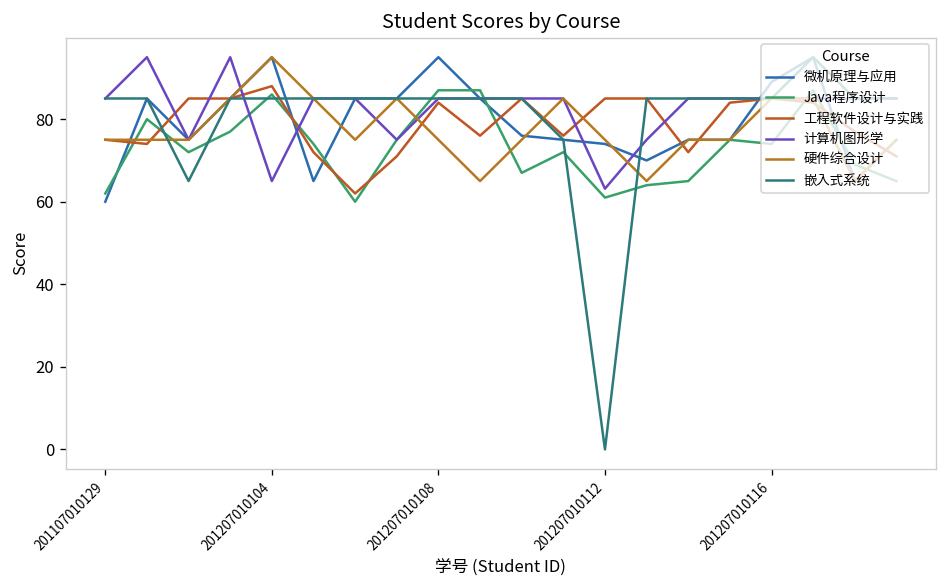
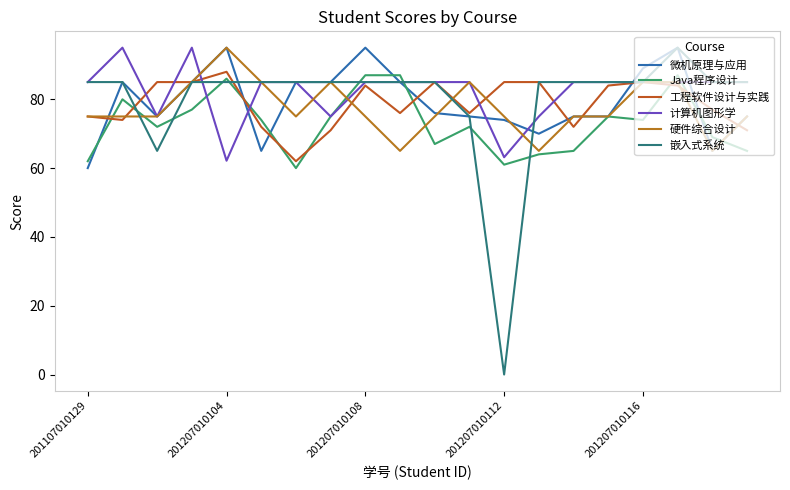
  {
    "计算机图形学": {
-     "201207010104": 65,
+     "201207010104": 62,
      "201207010112": 63
    }
  }
